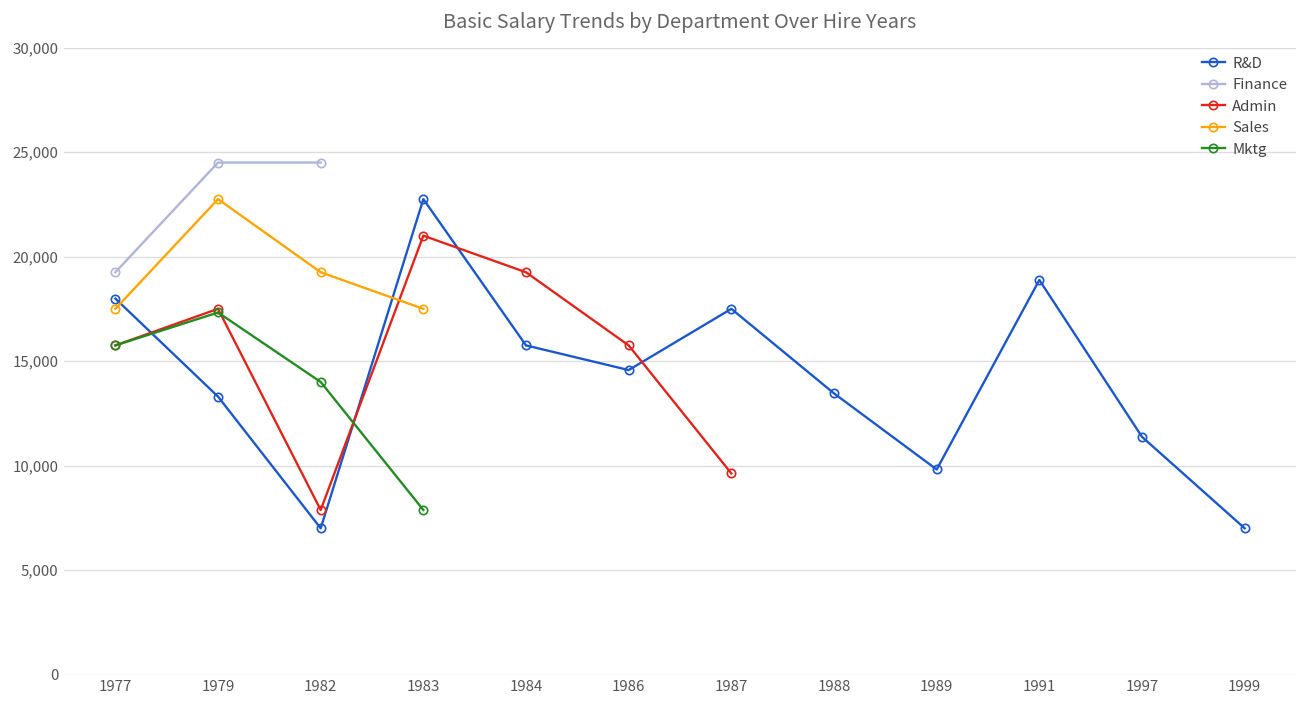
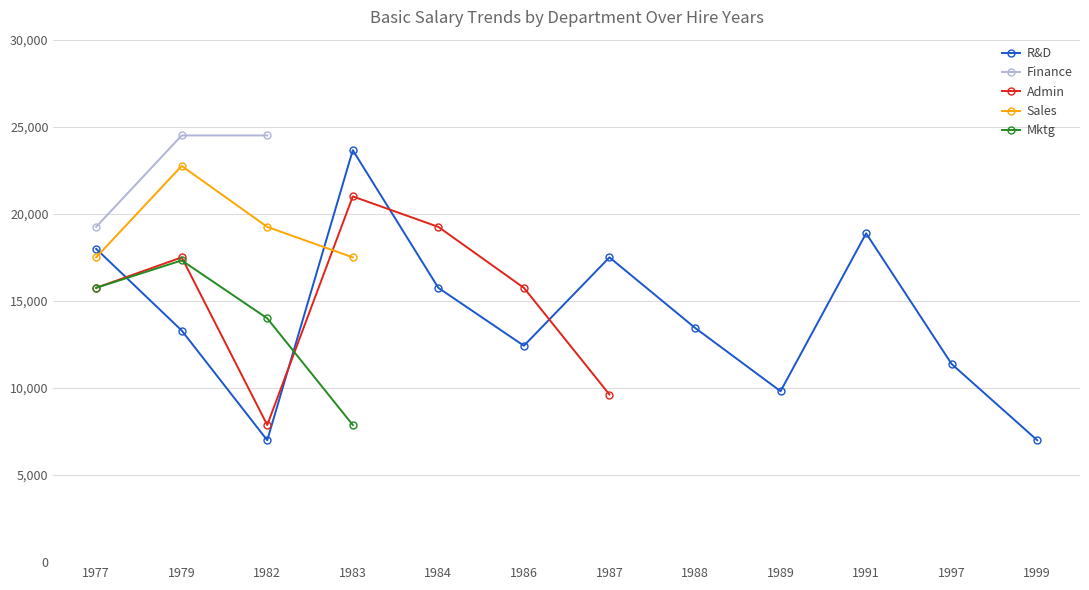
  {
    "R&D": {
      "1977": "18,000",
      "1979": "13,300",
      "1982": "7,000",
-     "1983": "22,800",
+     "1983": "23,700",
      "1984": "15,800",
-     "1986": "14,600",
+     "1986": "12,400",
      "1987": "17,500",
      "1988": "13,500",
      "1989": "9,800",
      "1991": "18,900",
      "1997": "11,400",
      "1999": "7,000"
    },
    "Finance": {
      "1977": "19,300",
      "1979": "24,500",
      "1982": "24,500"
    },
    "Admin": {
      "1979": "17,500",
      "1982": "7,900",
      "1983": "21,000",
      "1984": "19,300",
      "1986": "15,800",
      "1987": "9,600"
    },
    "Sales": {
      "1977": "17,500",
      "1979": "22,800",
      "1982": "19,300",
      "1983": "17,500"
    },
    "Mktg": {
      "1979": "17,300",
      "1982": "14,000",
      "1983": "7,900"
    }
  }
